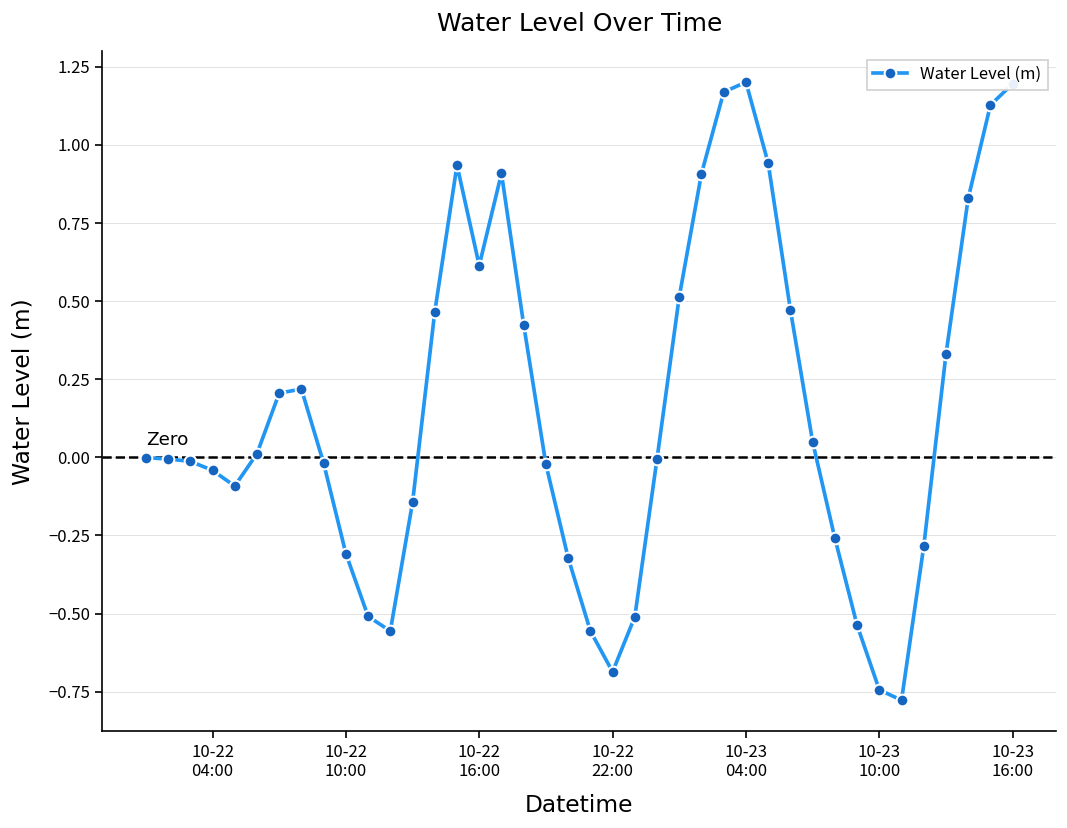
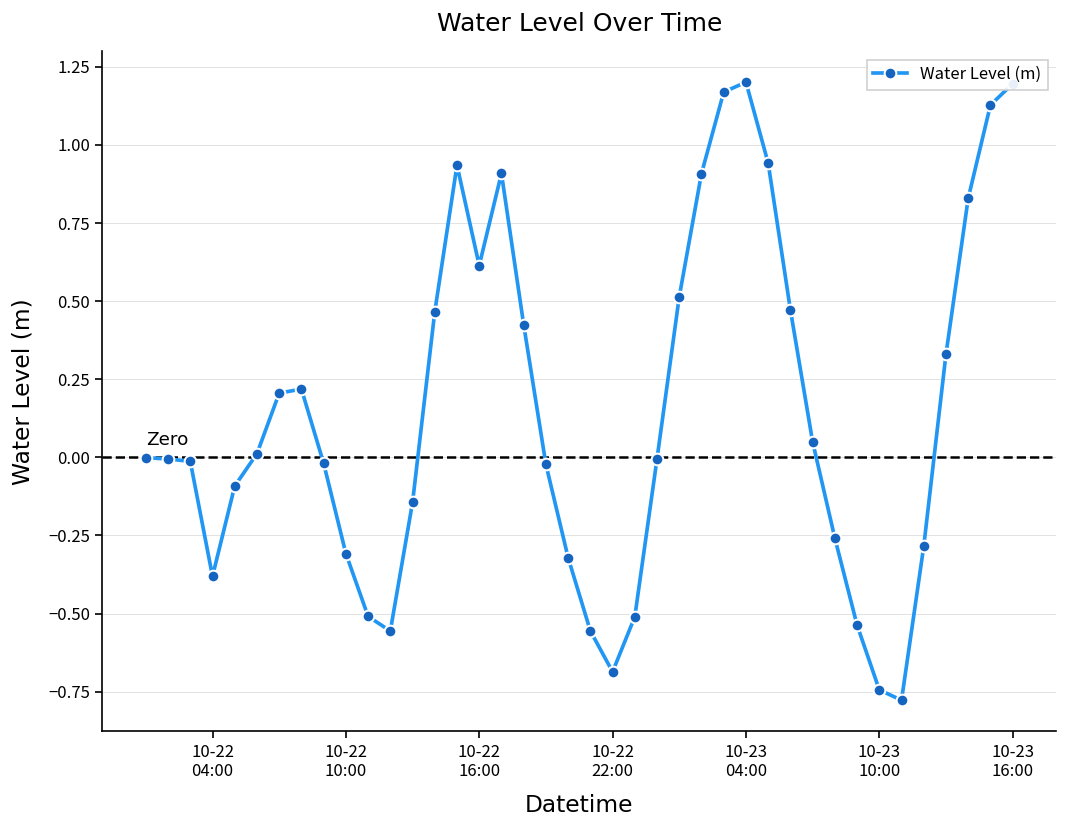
  {
-   "10-22 04:00": -0.04,
+   "10-22 04:00": -0.38,
    "10-22 10:00": -0.31,
    "10-22 16:00": 0.61,
    "10-22 22:00": -0.69,
    "10-23 04:00": 1.20,
    "10-23 10:00": -0.74
  }
